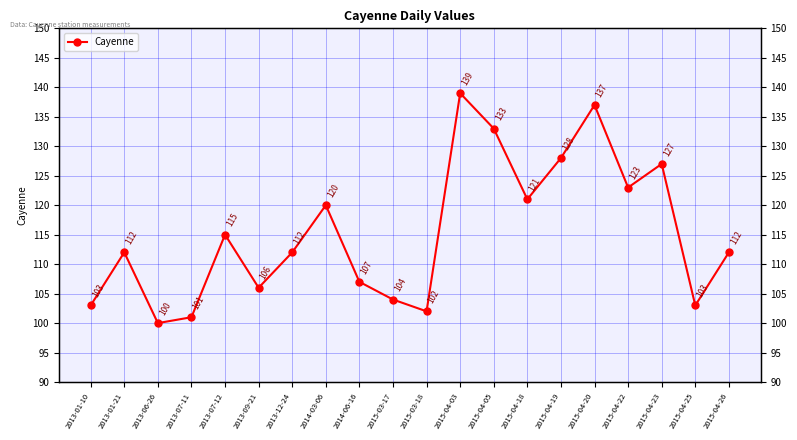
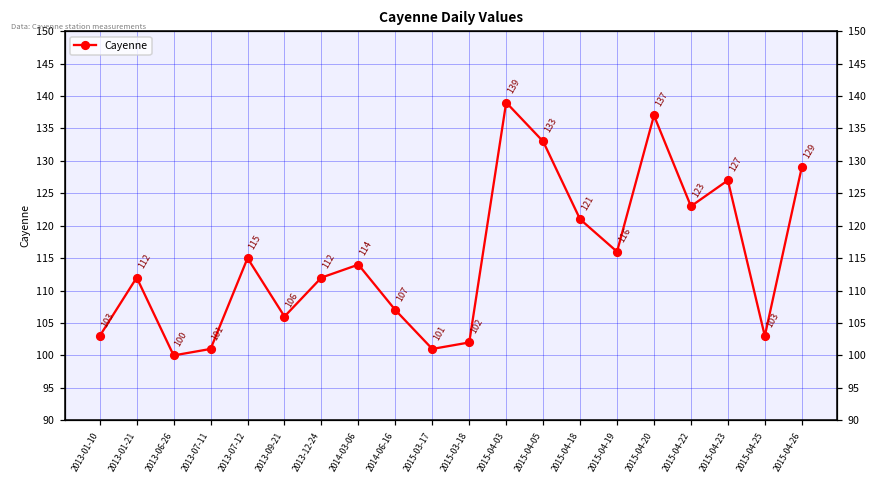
  {
    "2013-01-10": 103,
    "2013-01-21": 112,
    "2013-06-26": 100,
    "2013-07-11": 101,
    "2013-07-12": 115,
    "2013-09-21": 106,
    "2013-12-24": 112,
-   "2014-03-06": 120,
+   "2014-03-06": 114,
    "2014-06-16": 107,
-   "2015-03-17": 104,
+   "2015-03-17": 101,
    "2015-03-18": 102,
    "2015-04-03": 139,
    "2015-04-05": 133,
    "2015-04-18": 121,
-   "2015-04-19": 128,
+   "2015-04-19": 116,
    "2015-04-20": 137,
    "2015-04-22": 123,
    "2015-04-23": 127,
    "2015-04-25": 103,
-   "2015-04-26": 112
+   "2015-04-26": 129
  }
